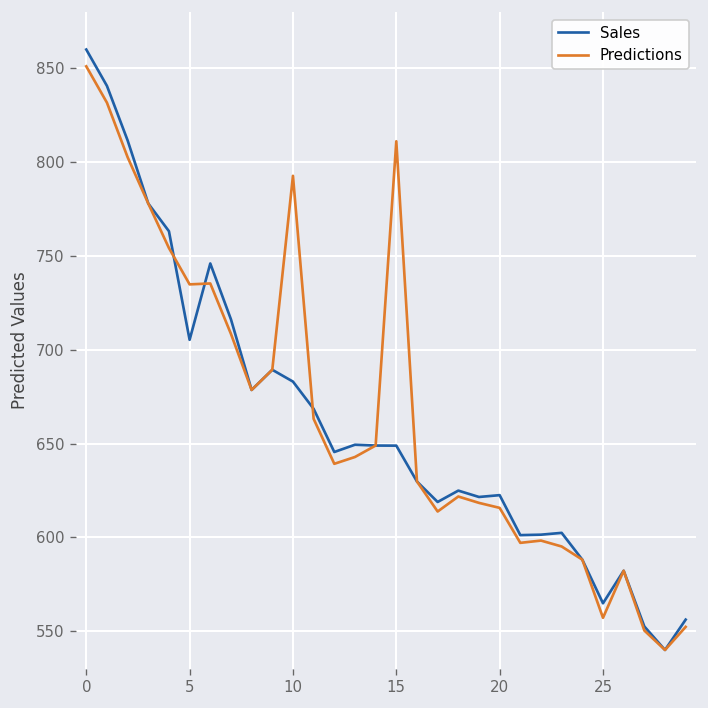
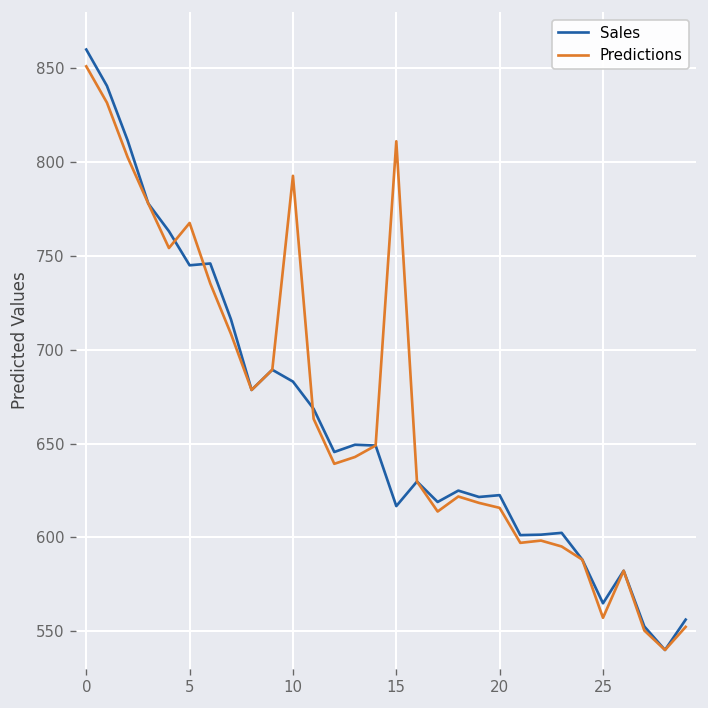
  {
    "Sales": {
      "0": 860,
-     "5": 705,
+     "5": 745,
      "10": 683,
-     "15": 649,
+     "15": 617,
      "20": 623,
      "25": 565
    },
    "Predictions": {
      "0": 851,
-     "5": 735,
+     "5": 768,
      "10": 793,
      "15": 811,
      "20": 616,
      "25": 557
    }
  }
